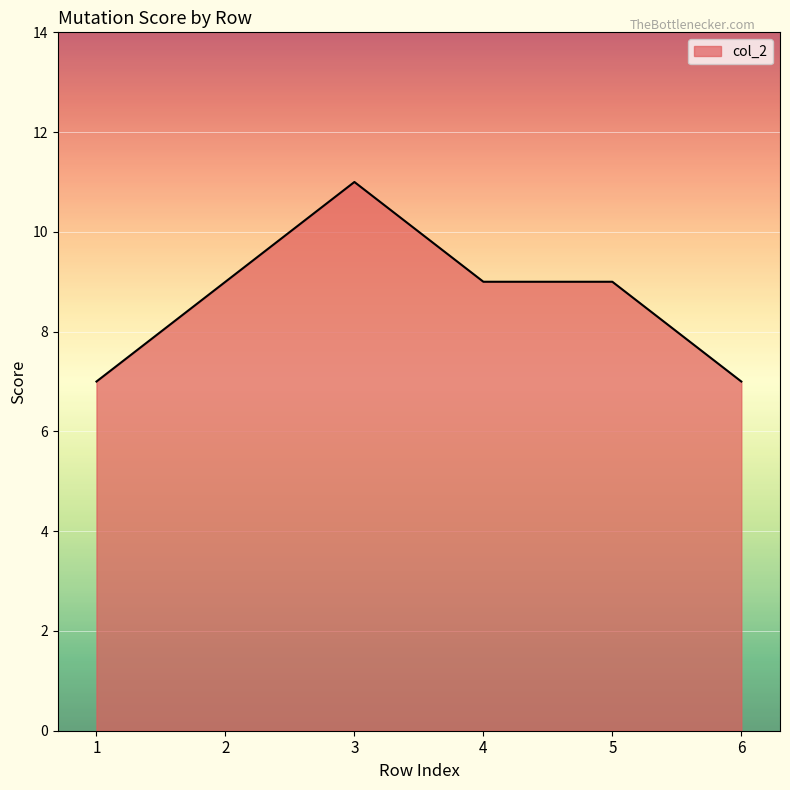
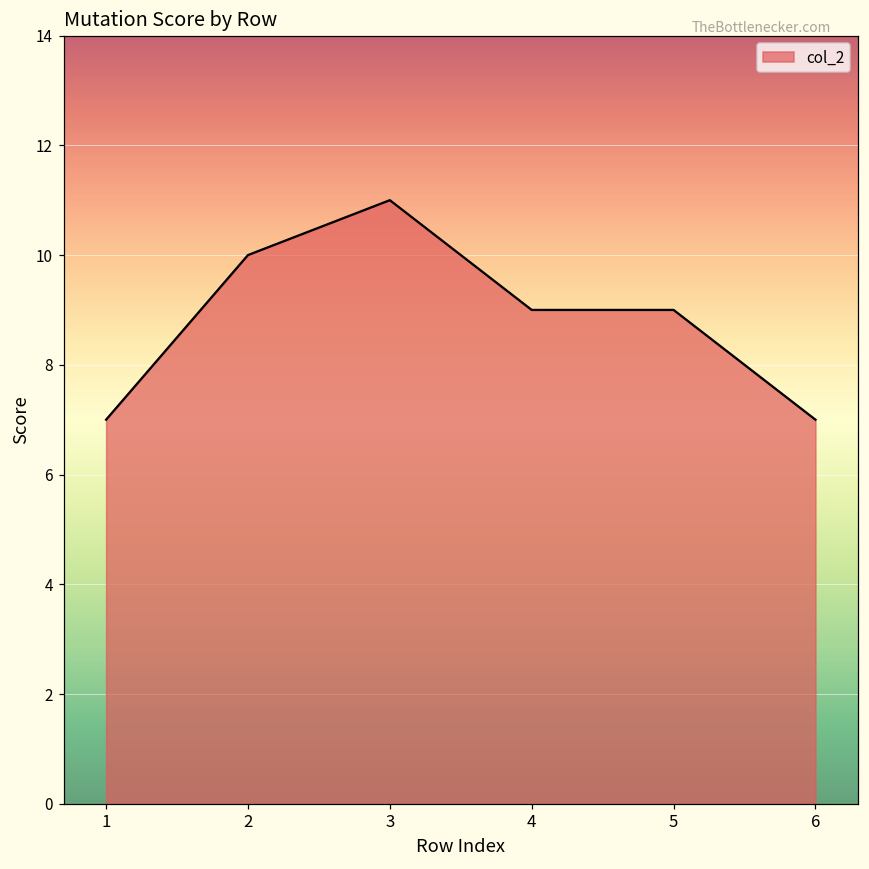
  {
    "1": 7,
-   "2": 9,
+   "2": 10,
    "3": 11,
    "4": 9,
    "5": 9,
    "6": 7
  }
